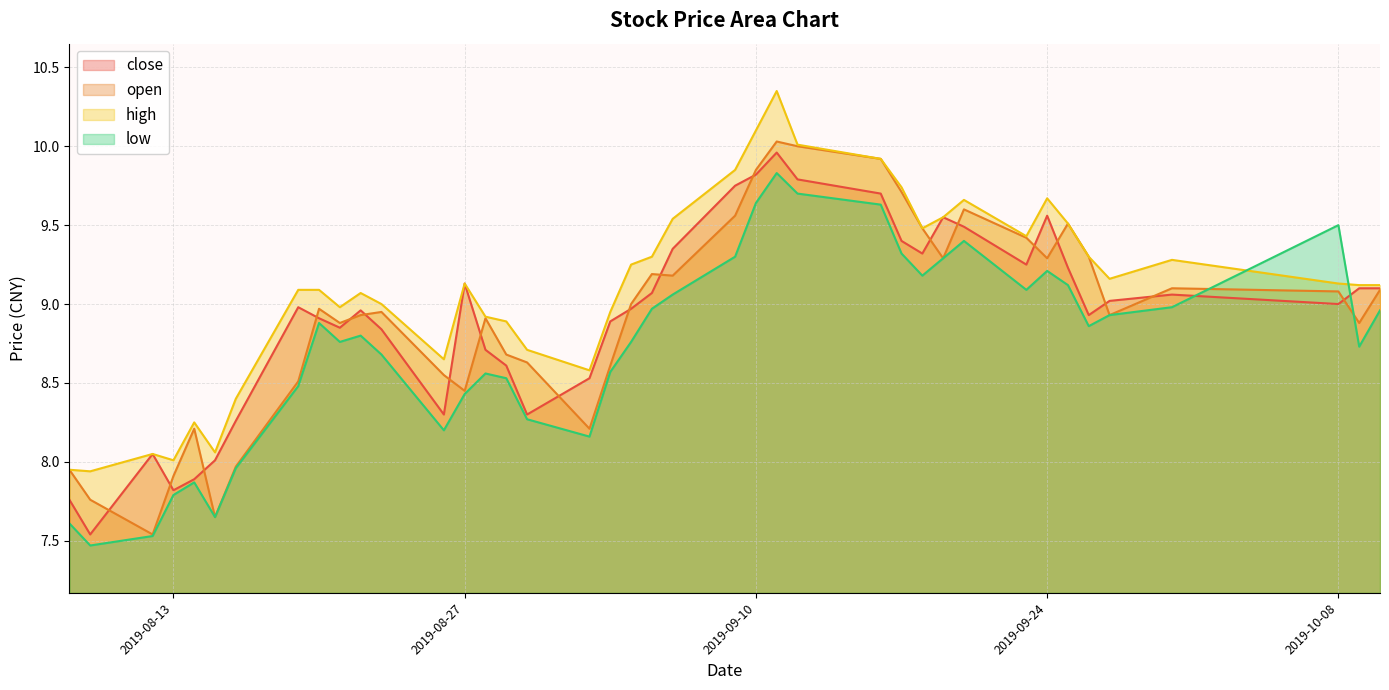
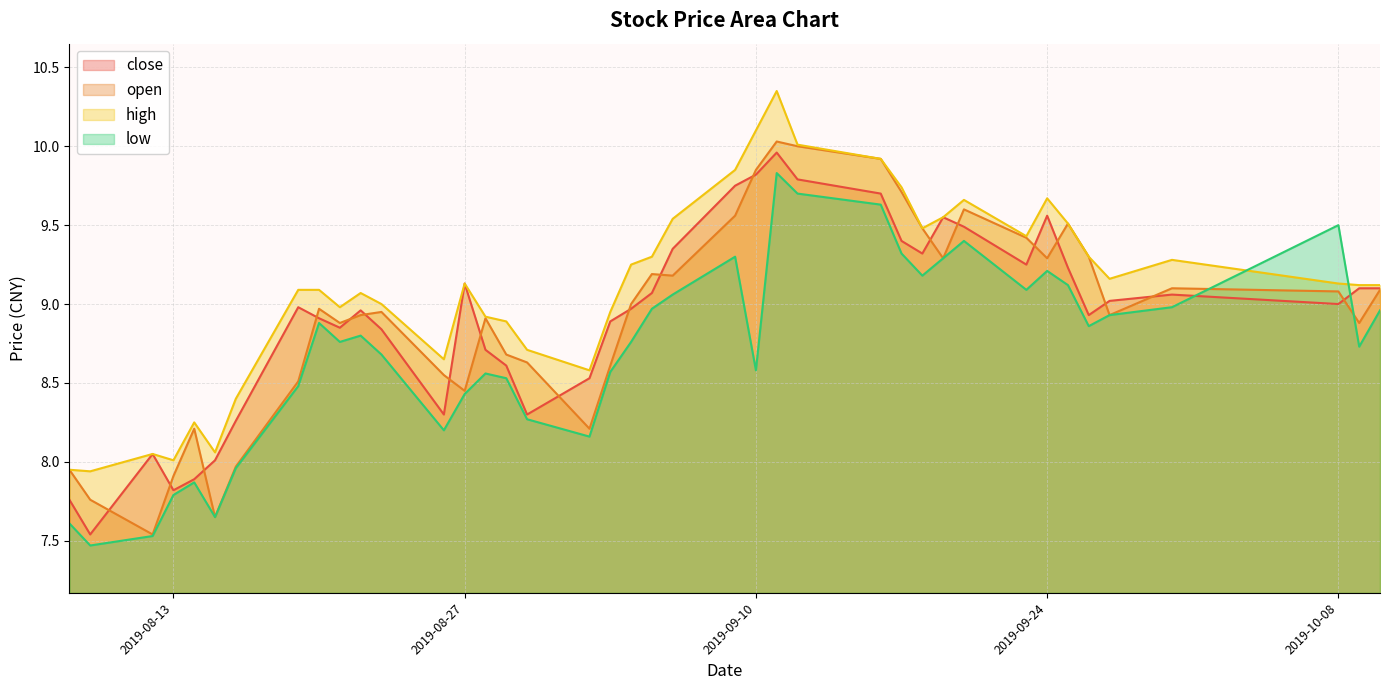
  {
    "low": {
      "2019-08-13": 7.79,
      "2019-08-27": 8.43,
-     "2019-09-10": 9.64,
+     "2019-09-10": 8.58,
      "2019-09-24": 9.21,
      "2019-10-08": 9.50
    }
  }
